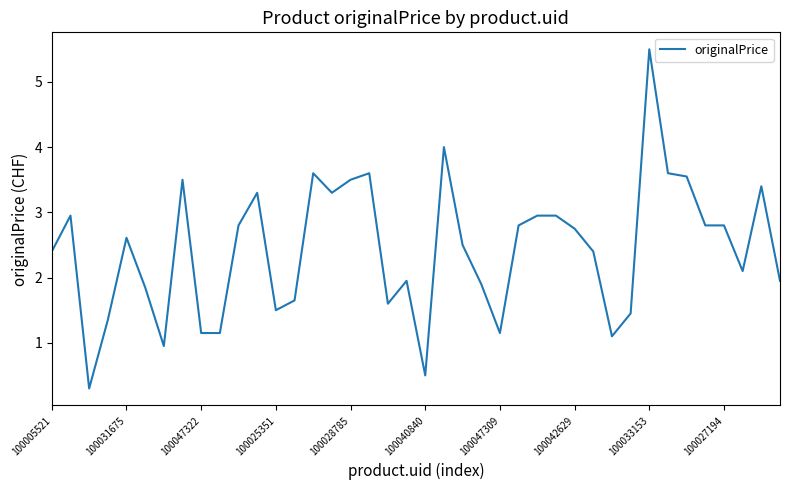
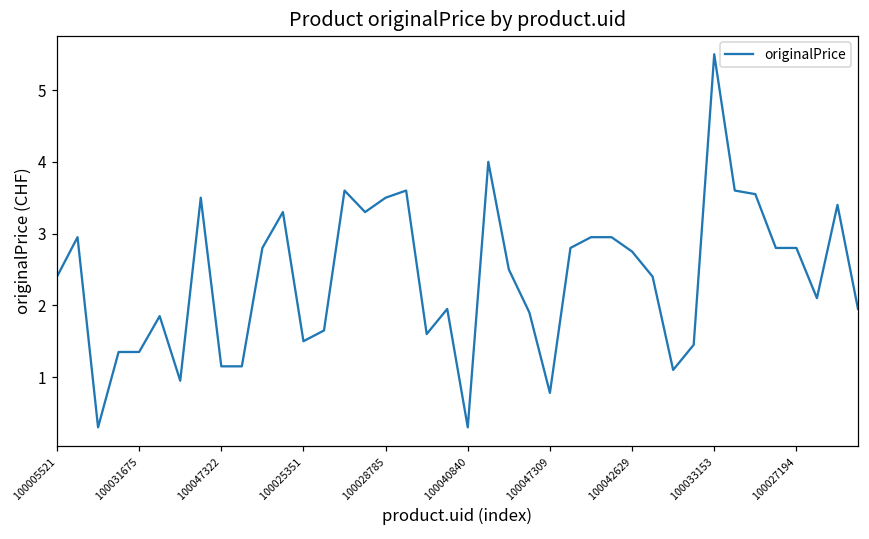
  {
    "100005521": 2.4,
-   "100031675": 2.6,
+   "100031675": 1.4,
    "100047322": 1.2,
    "100025351": 1.5,
    "100028785": 3.5,
-   "100040840": 0.5,
-   "100047309": 1.2,
+   "100040840": 0.3,
+   "100047309": 0.8,
    "100042629": 2.8,
    "100033153": 5.5,
    "100027194": 2.8
  }
